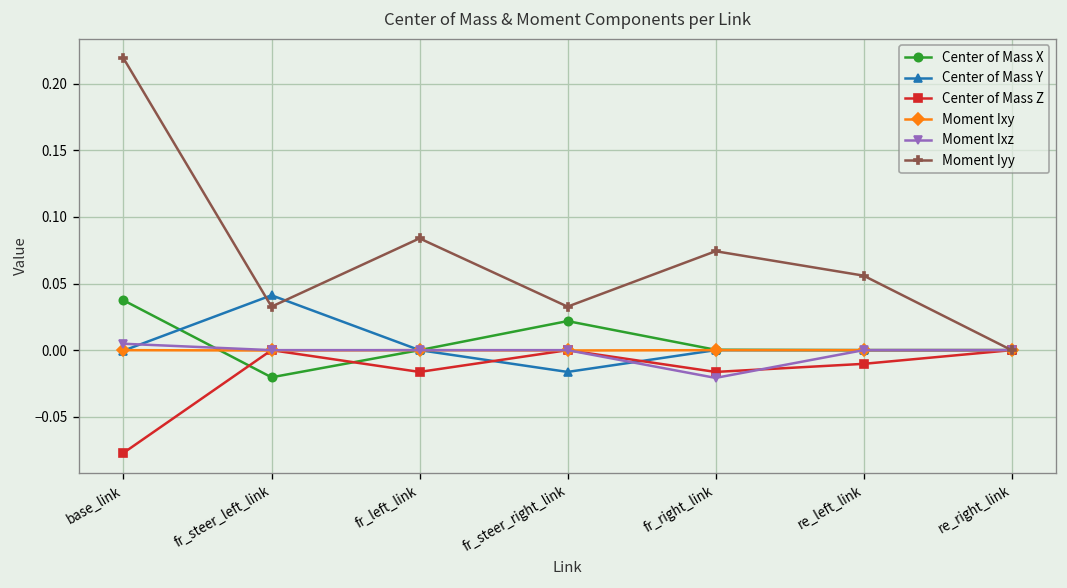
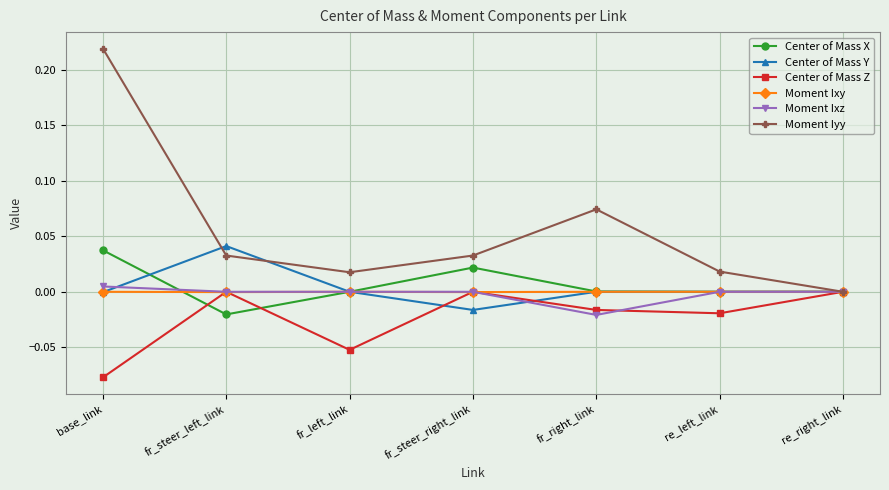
  {
    "Center of Mass X": {
      "base_link": 0.037,
      "fr_steer_left_link": -0.020,
      "fr_steer_right_link": 0.022
    },
    "Center of Mass Y": {
      "fr_steer_left_link": 0.041,
      "fr_steer_right_link": -0.016
    },
    "Center of Mass Z": {
      "base_link": -0.077,
-     "fr_left_link": -0.016,
+     "fr_left_link": -0.052,
      "fr_right_link": -0.016,
-     "re_left_link": -0.010
+     "re_left_link": -0.019
    },
    "Moment Ixz": {
      "base_link": 0.005,
      "fr_right_link": -0.021
    },
    "Moment Iyy": {
      "base_link": 0.219,
      "fr_steer_left_link": 0.033,
-     "fr_left_link": 0.084,
+     "fr_left_link": 0.018,
      "fr_steer_right_link": 0.033,
      "fr_right_link": 0.074,
-     "re_left_link": 0.056
+     "re_left_link": 0.018
    }
  }
